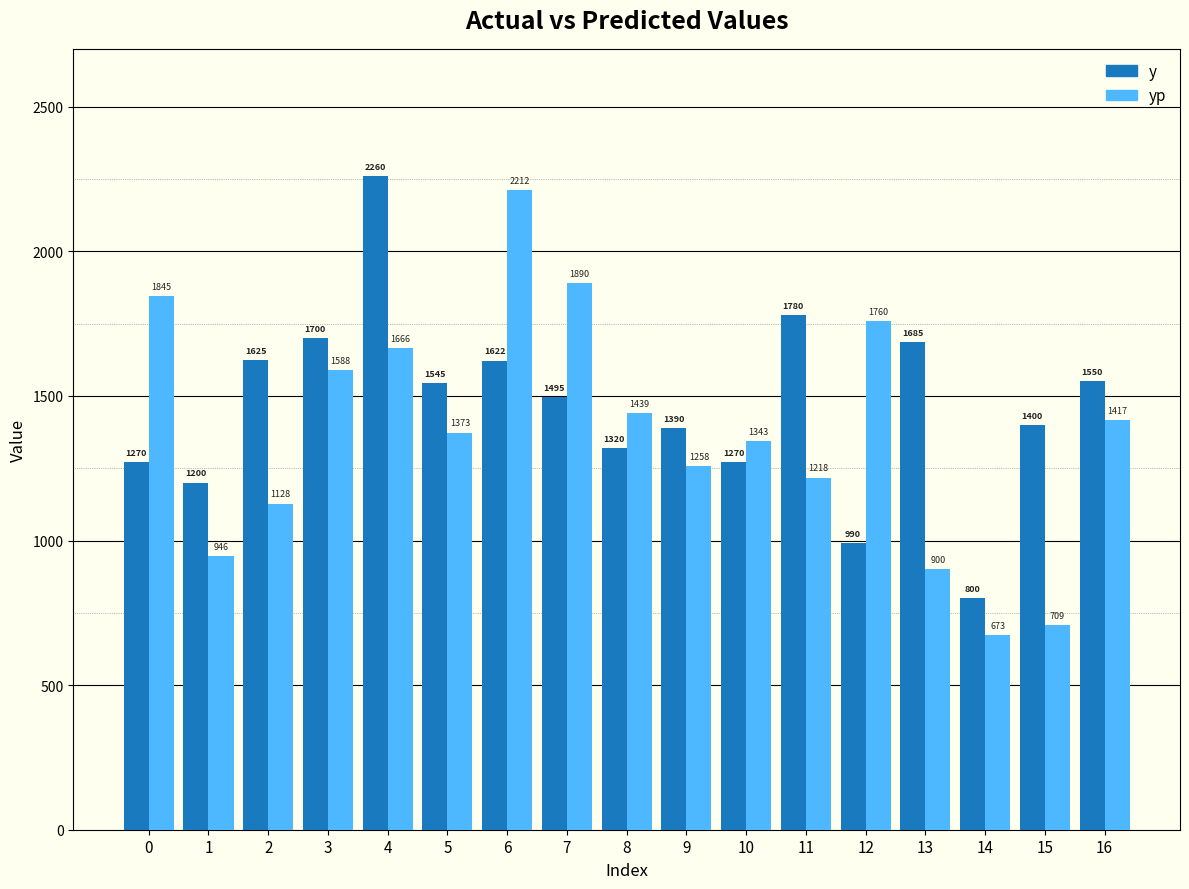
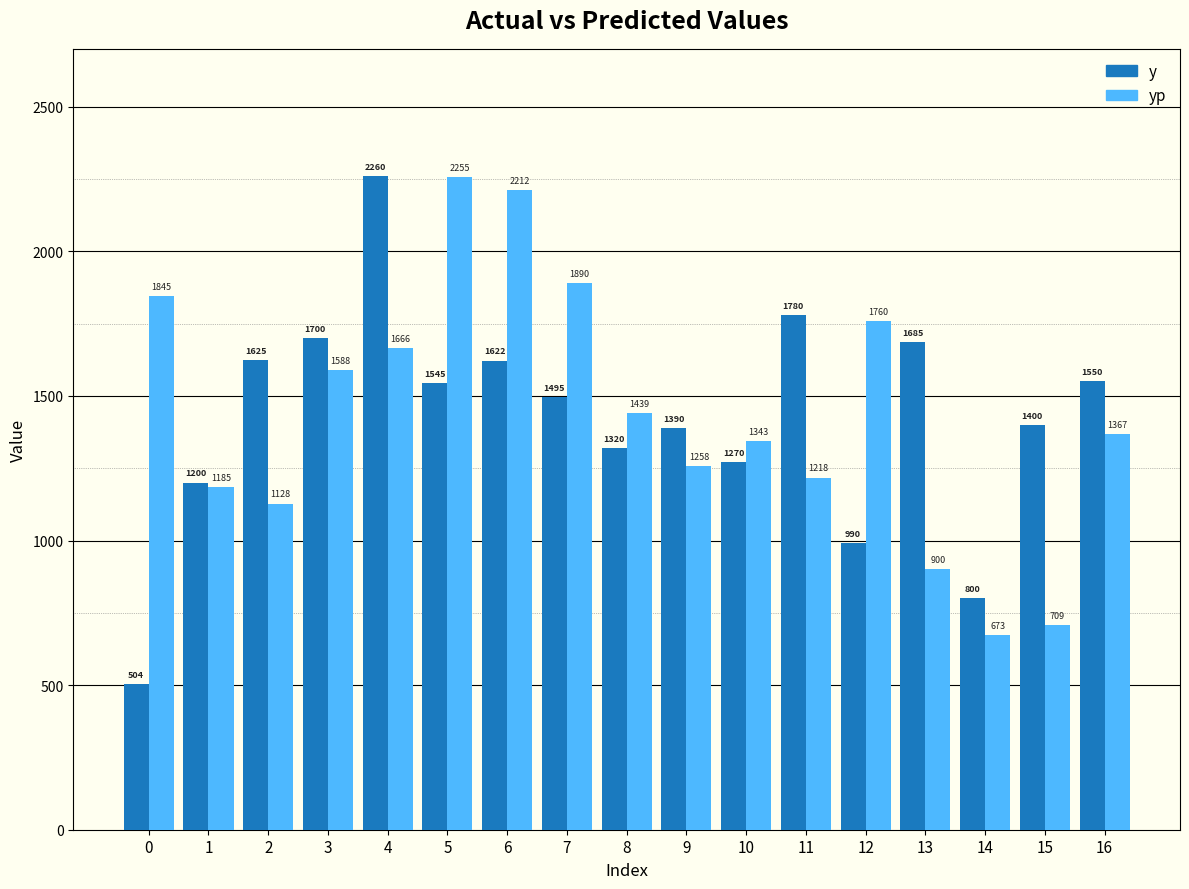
  {
    "y": {
-     "0": 1270,
+     "0": 504,
      "1": 1200,
      "2": 1625,
      "3": 1700,
      "4": 2260,
      "5": 1545,
      "6": 1622,
      "7": 1495,
      "8": 1320,
      "9": 1390,
      "10": 1270,
      "11": 1780,
      "12": 990,
      "13": 1685,
      "14": 800,
      "15": 1400,
      "16": 1550
    },
    "yp": {
      "0": 1845,
-     "1": 946,
+     "1": 1185,
      "2": 1128,
      "3": 1588,
      "4": 1666,
-     "5": 1373,
+     "5": 2255,
      "6": 2212,
      "7": 1890,
      "8": 1439,
      "9": 1258,
      "10": 1343,
      "11": 1218,
      "12": 1760,
      "13": 900,
      "14": 673,
      "15": 709,
-     "16": 1417
+     "16": 1367
    }
  }
